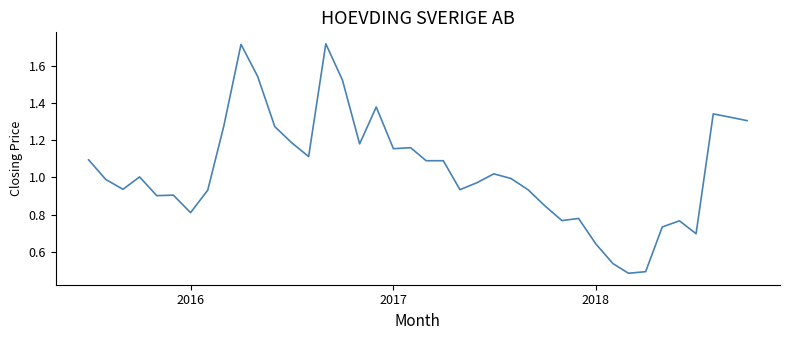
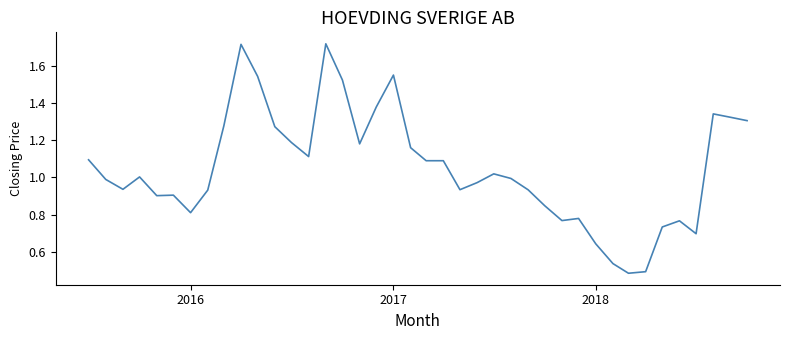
  {
    "2016": 0.81,
-   "2017": 1.16,
+   "2017": 1.55,
    "2018": 0.64
  }
